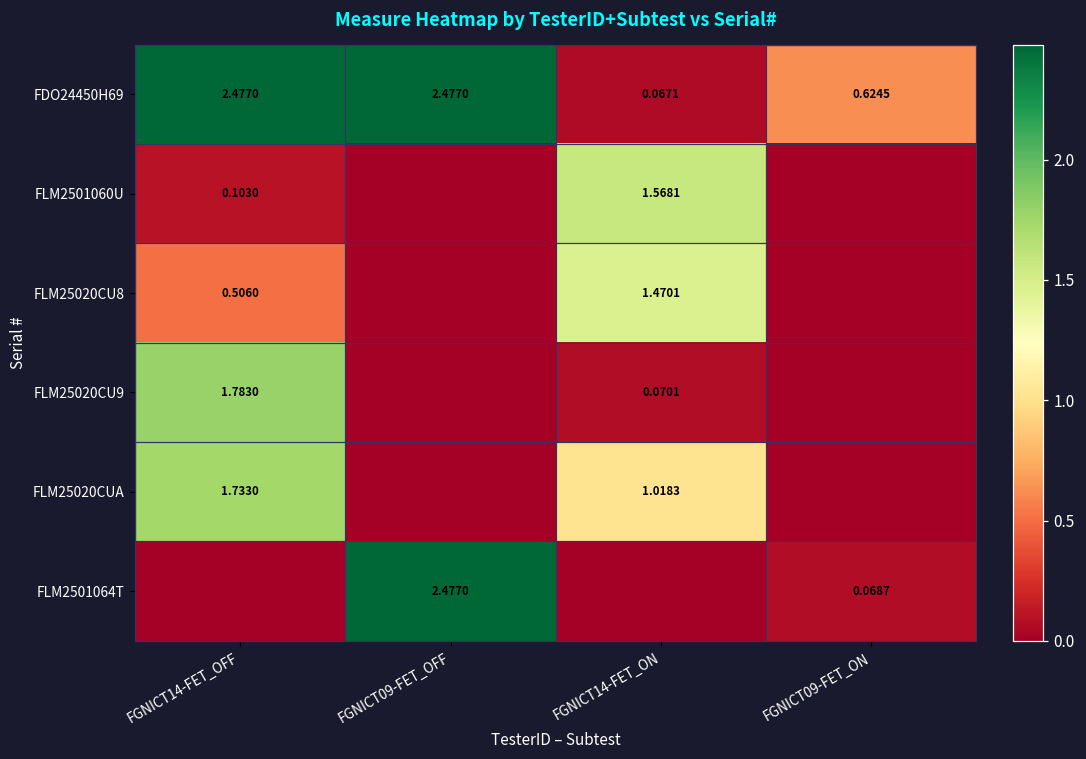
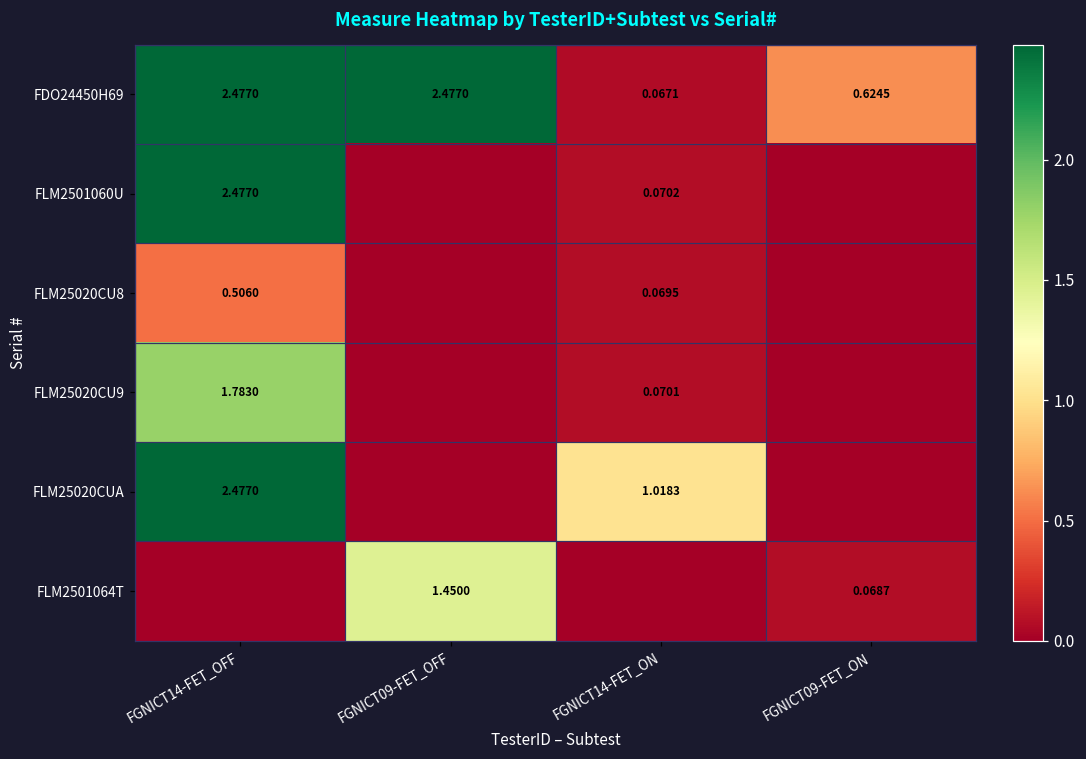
  {
    "FDO24450H69": {
      "FGNICT14-FET_OFF": 2.4770,
      "FGNICT09-FET_OFF": 2.4770,
      "FGNICT14-FET_ON": 0.0671,
      "FGNICT09-FET_ON": 0.6245
    },
    "FLM2501060U": {
-     "FGNICT14-FET_OFF": 0.1030,
-     "FGNICT14-FET_ON": 1.5681
+     "FGNICT14-FET_OFF": 2.4770,
+     "FGNICT14-FET_ON": 0.0702
    },
    "FLM25020CU8": {
      "FGNICT14-FET_OFF": 0.5060,
-     "FGNICT14-FET_ON": 1.4701
+     "FGNICT14-FET_ON": 0.0695
    },
    "FLM25020CU9": {
      "FGNICT14-FET_OFF": 1.7830,
      "FGNICT14-FET_ON": 0.0701
    },
    "FLM25020CUA": {
-     "FGNICT14-FET_OFF": 1.7330,
+     "FGNICT14-FET_OFF": 2.4770,
      "FGNICT14-FET_ON": 1.0183
    },
    "FLM2501064T": {
-     "FGNICT09-FET_OFF": 2.4770,
+     "FGNICT09-FET_OFF": 1.4500,
      "FGNICT09-FET_ON": 0.0687
    }
  }
